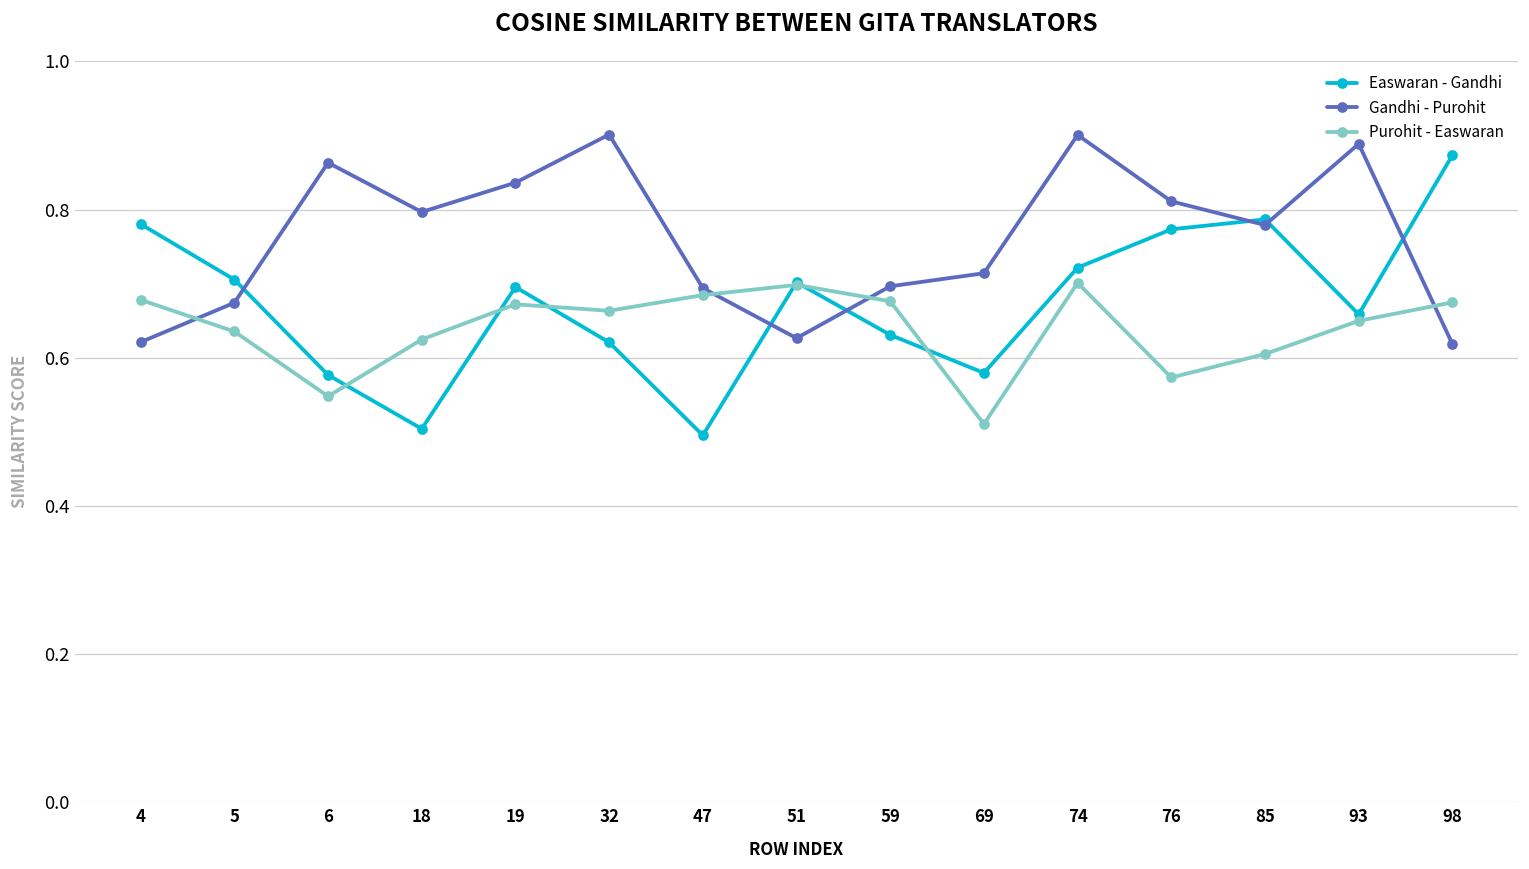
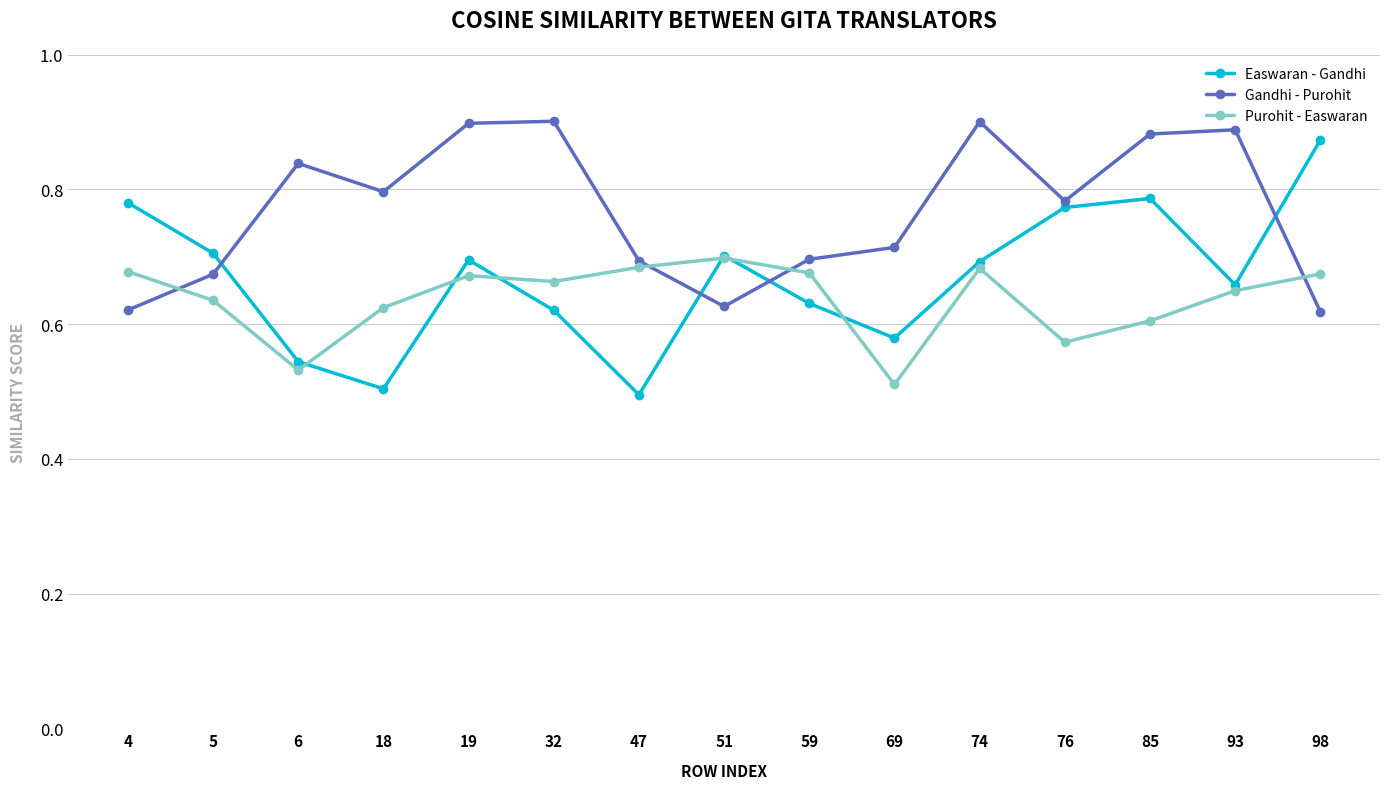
  {
    "Easwaran - Gandhi": {
      "4": 0.78,
      "5": 0.71,
-     "6": 0.58,
+     "6": 0.54,
      "18": 0.50,
      "19": 0.70,
      "32": 0.62,
      "47": 0.50,
      "59": 0.63,
      "69": 0.58,
-     "74": 0.72,
+     "74": 0.69,
      "76": 0.77,
      "85": 0.79,
      "93": 0.66,
      "98": 0.87
    },
    "Gandhi - Purohit": {
      "4": 0.62,
      "5": 0.67,
-     "6": 0.86,
+     "6": 0.84,
      "18": 0.80,
-     "19": 0.84,
+     "19": 0.90,
      "32": 0.90,
      "47": 0.69,
      "51": 0.63,
      "59": 0.70,
      "69": 0.71,
      "74": 0.90,
-     "76": 0.81,
-     "85": 0.78,
+     "76": 0.78,
+     "85": 0.88,
      "93": 0.89,
      "98": 0.62
    },
    "Purohit - Easwaran": {
      "4": 0.68,
      "5": 0.64,
-     "6": 0.55,
+     "6": 0.53,
      "18": 0.62,
      "19": 0.67,
      "32": 0.66,
      "47": 0.68,
      "59": 0.68,
      "69": 0.51,
-     "74": 0.70,
+     "74": 0.68,
      "76": 0.57,
      "85": 0.60,
      "93": 0.65,
      "98": 0.67
    }
  }
